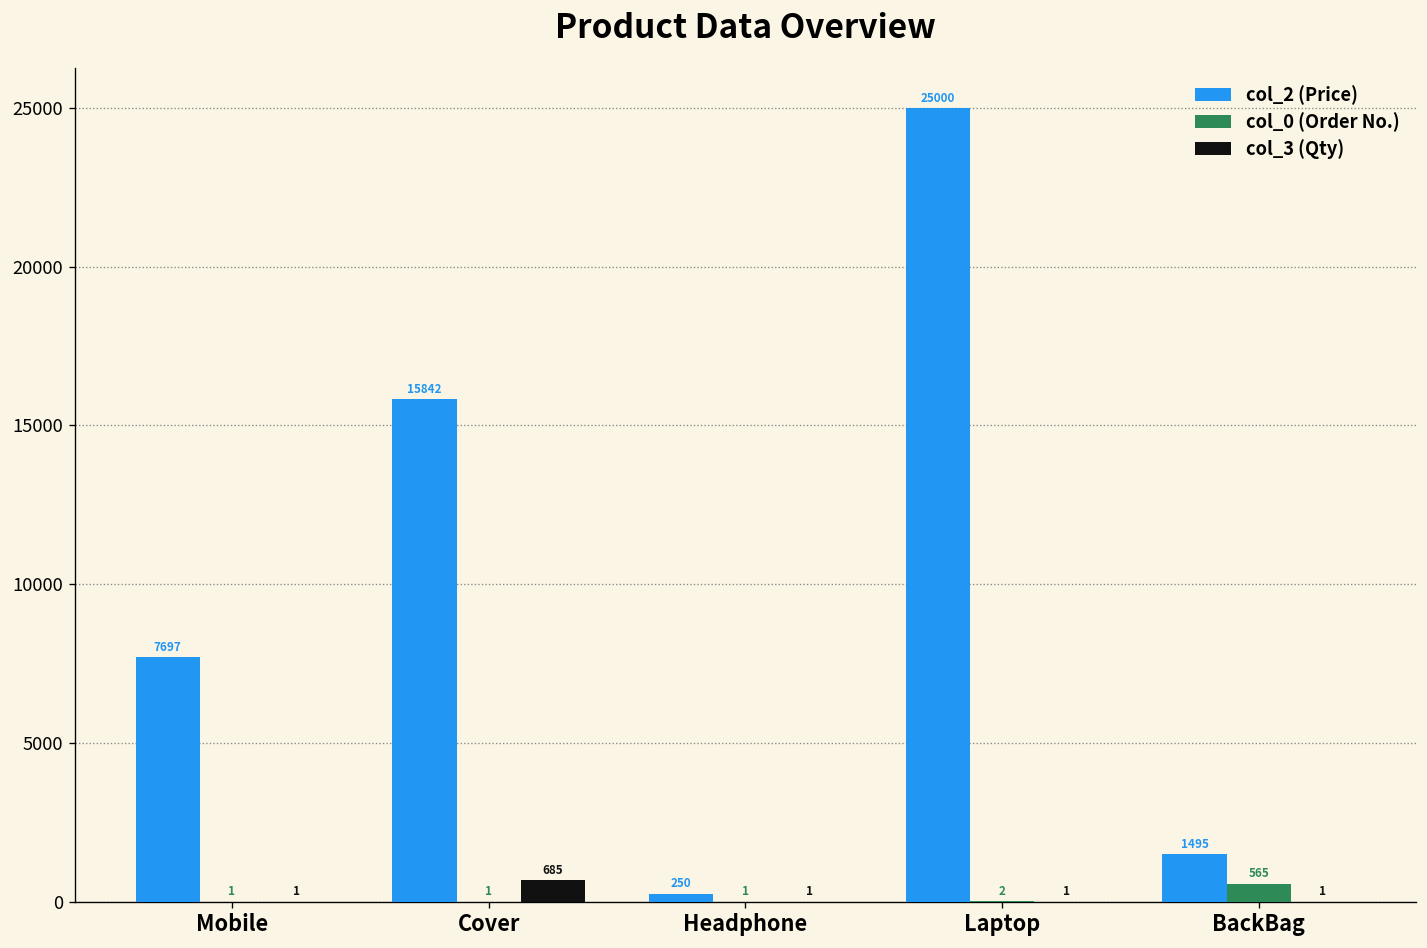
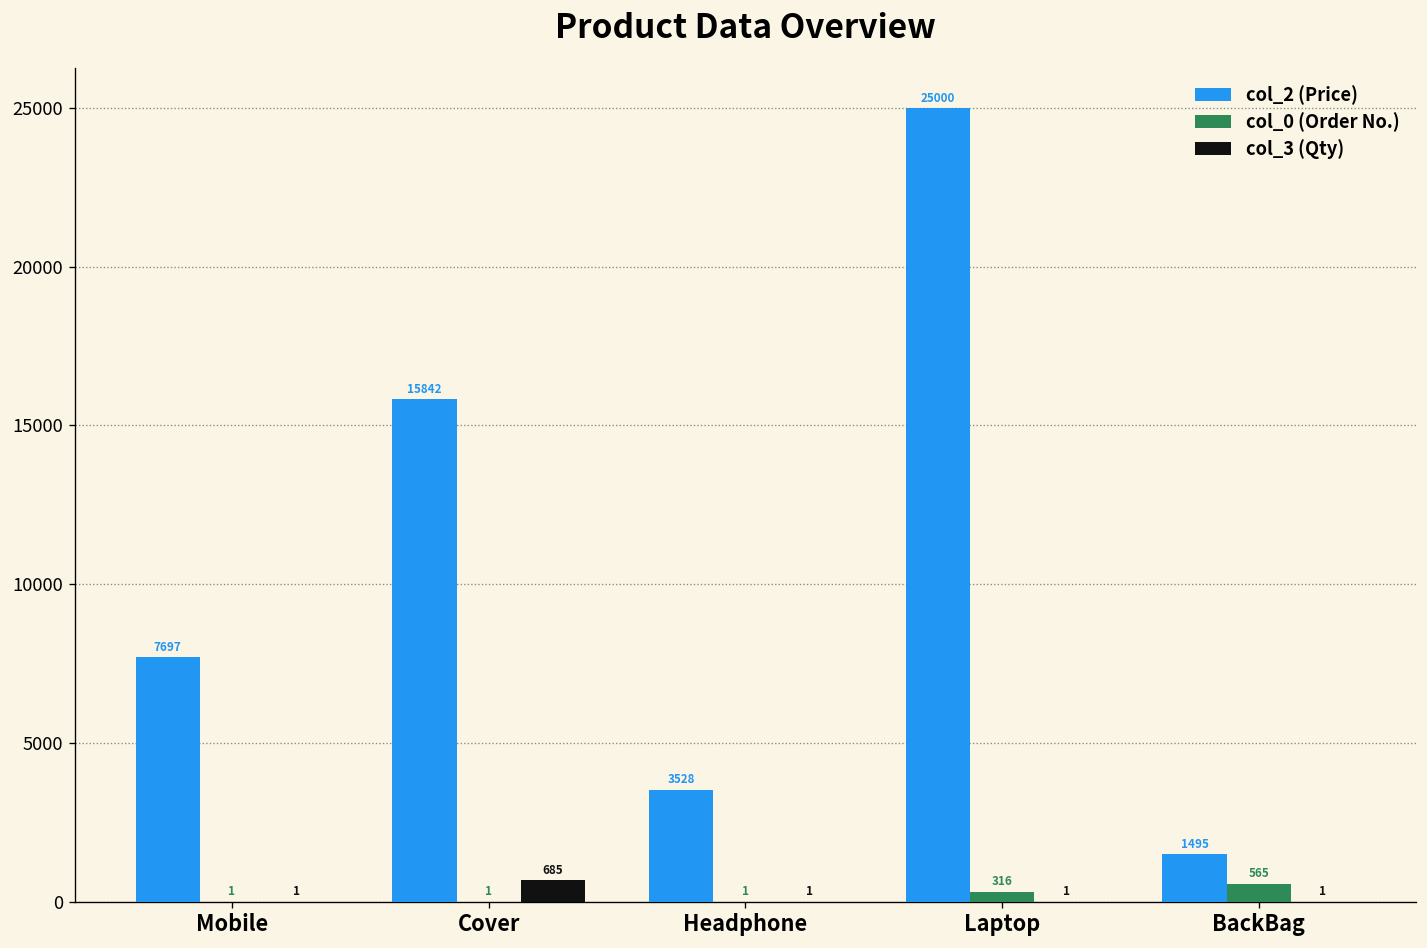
  {
    "col_2 (Price)": {
      "Mobile": 7697,
      "Cover": 15842,
-     "Headphone": 250,
+     "Headphone": 3528,
      "Laptop": 25000,
      "BackBag": 1495
    },
    "col_0 (Order No.)": {
      "Mobile": 1,
      "Cover": 1,
      "Headphone": 1,
-     "Laptop": 2,
+     "Laptop": 316,
      "BackBag": 565
    },
    "col_3 (Qty)": {
      "Mobile": 1,
      "Cover": 685,
      "Headphone": 1,
      "Laptop": 1,
      "BackBag": 1
    }
  }
